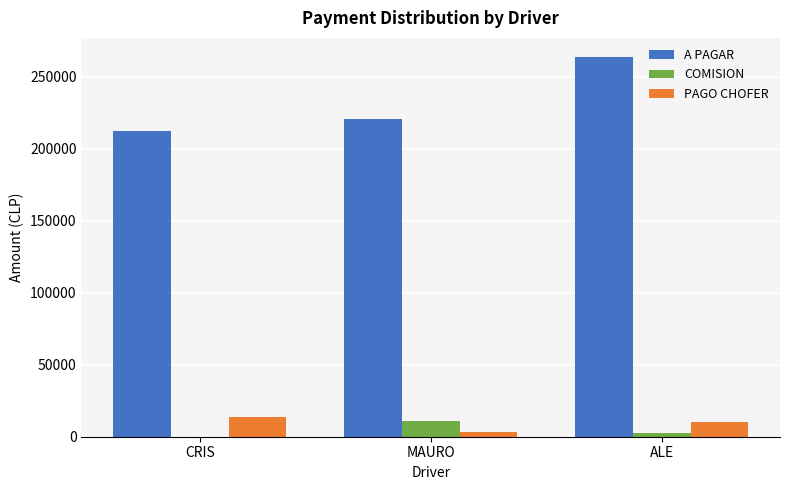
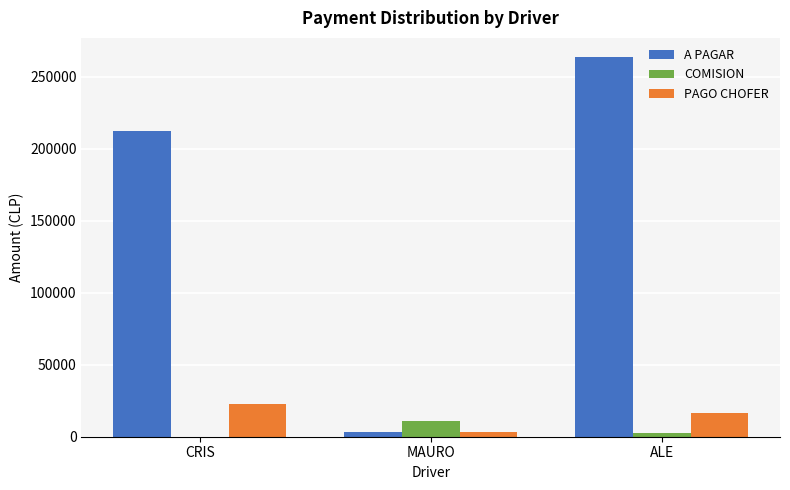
  {
    "A PAGAR": {
      "CRIS": 212000,
-     "MAURO": 221000,
+     "MAURO": 4000,
      "ALE": 264000
    },
    "COMISION": {
      "CRIS": 0,
      "MAURO": 11000,
      "ALE": 3000
    },
    "PAGO CHOFER": {
-     "CRIS": 14000,
+     "CRIS": 23000,
      "MAURO": 3000,
-     "ALE": 10000
+     "ALE": 17000
    }
  }
